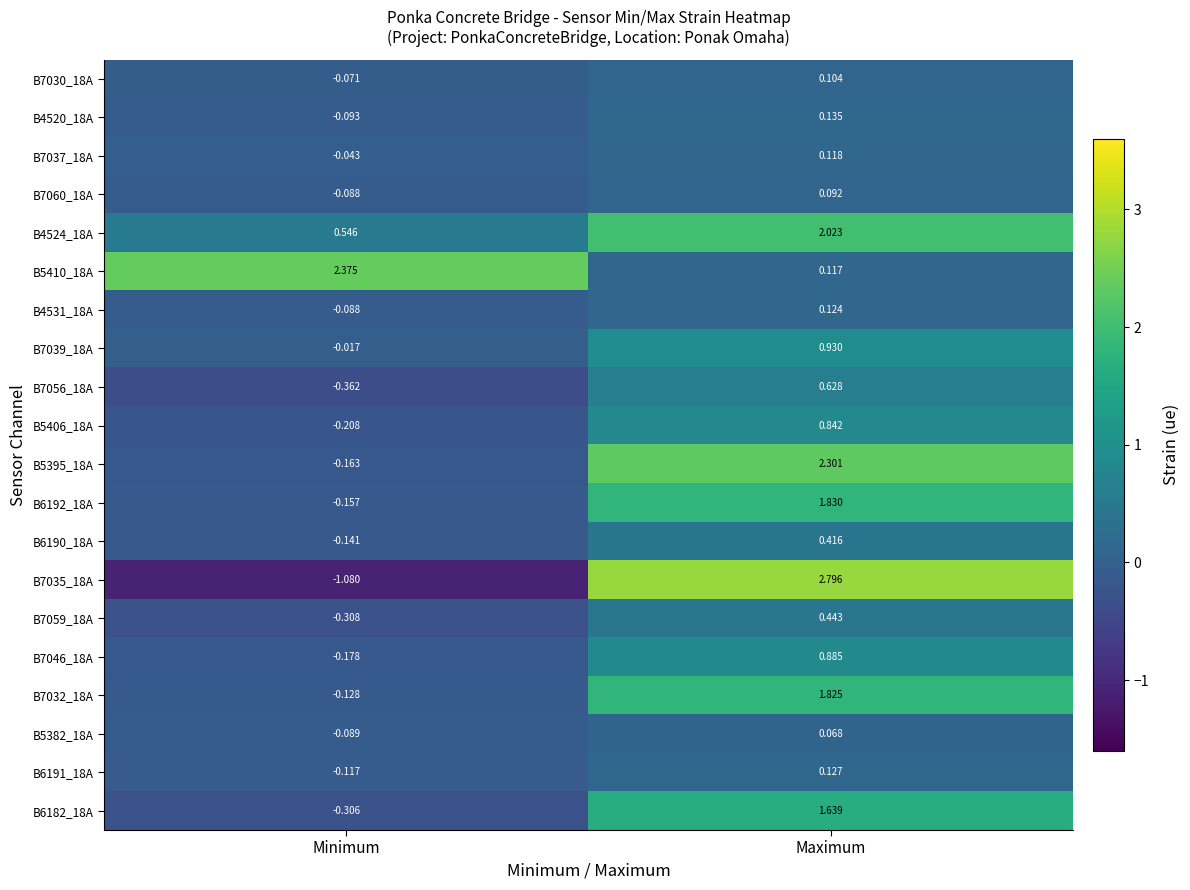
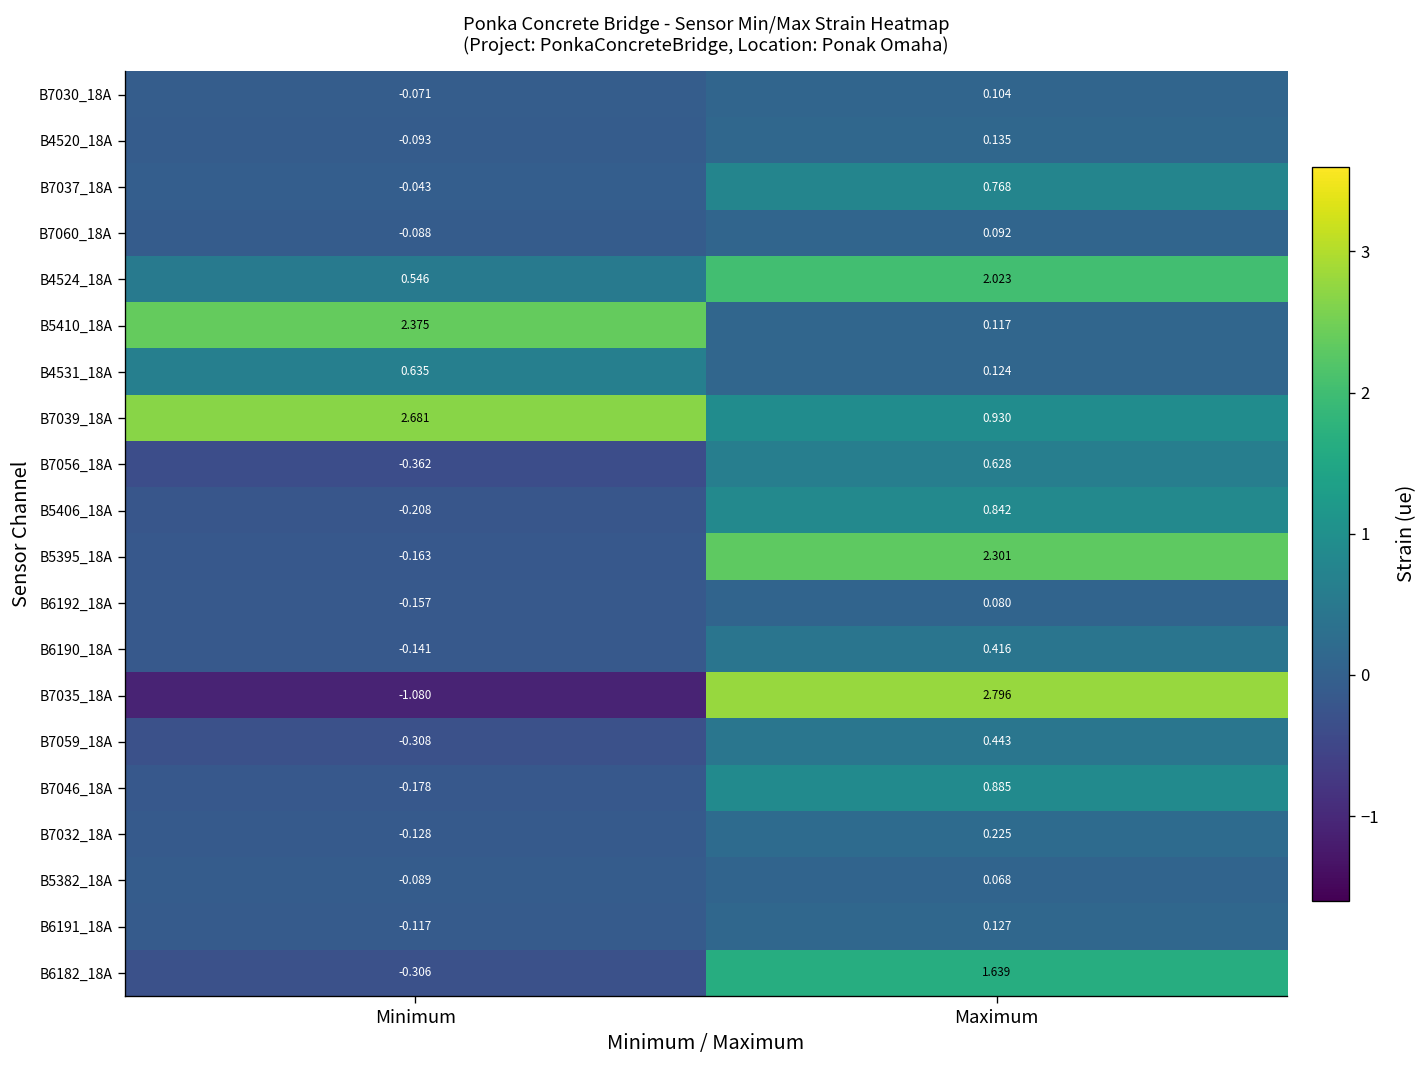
  {
    "B7030_18A": {
      "Minimum": -0.071,
      "Maximum": 0.104
    },
    "B4520_18A": {
      "Minimum": -0.093,
      "Maximum": 0.135
    },
    "B7037_18A": {
      "Minimum": -0.043,
-     "Maximum": 0.118
+     "Maximum": 0.768
    },
    "B7060_18A": {
      "Minimum": -0.088,
      "Maximum": 0.092
    },
    "B4524_18A": {
      "Minimum": 0.546,
      "Maximum": 2.023
    },
    "B5410_18A": {
      "Minimum": 2.375,
      "Maximum": 0.117
    },
    "B4531_18A": {
-     "Minimum": -0.088,
+     "Minimum": 0.635,
      "Maximum": 0.124
    },
    "B7039_18A": {
-     "Minimum": -0.017,
+     "Minimum": 2.681,
      "Maximum": 0.930
    },
    "B7056_18A": {
      "Minimum": -0.362,
      "Maximum": 0.628
    },
    "B5406_18A": {
      "Minimum": -0.208,
      "Maximum": 0.842
    },
    "B5395_18A": {
      "Minimum": -0.163,
      "Maximum": 2.301
    },
    "B6192_18A": {
      "Minimum": -0.157,
-     "Maximum": 1.830
+     "Maximum": 0.080
    },
    "B6190_18A": {
      "Minimum": -0.141,
      "Maximum": 0.416
    },
    "B7035_18A": {
      "Minimum": -1.080,
      "Maximum": 2.796
    },
    "B7059_18A": {
      "Minimum": -0.308,
      "Maximum": 0.443
    },
    "B7046_18A": {
      "Minimum": -0.178,
      "Maximum": 0.885
    },
    "B7032_18A": {
      "Minimum": -0.128,
-     "Maximum": 1.825
+     "Maximum": 0.225
    },
    "B5382_18A": {
      "Minimum": -0.089,
      "Maximum": 0.068
    },
    "B6191_18A": {
      "Minimum": -0.117,
      "Maximum": 0.127
    },
    "B6182_18A": {
      "Minimum": -0.306,
      "Maximum": 1.639
    }
  }
